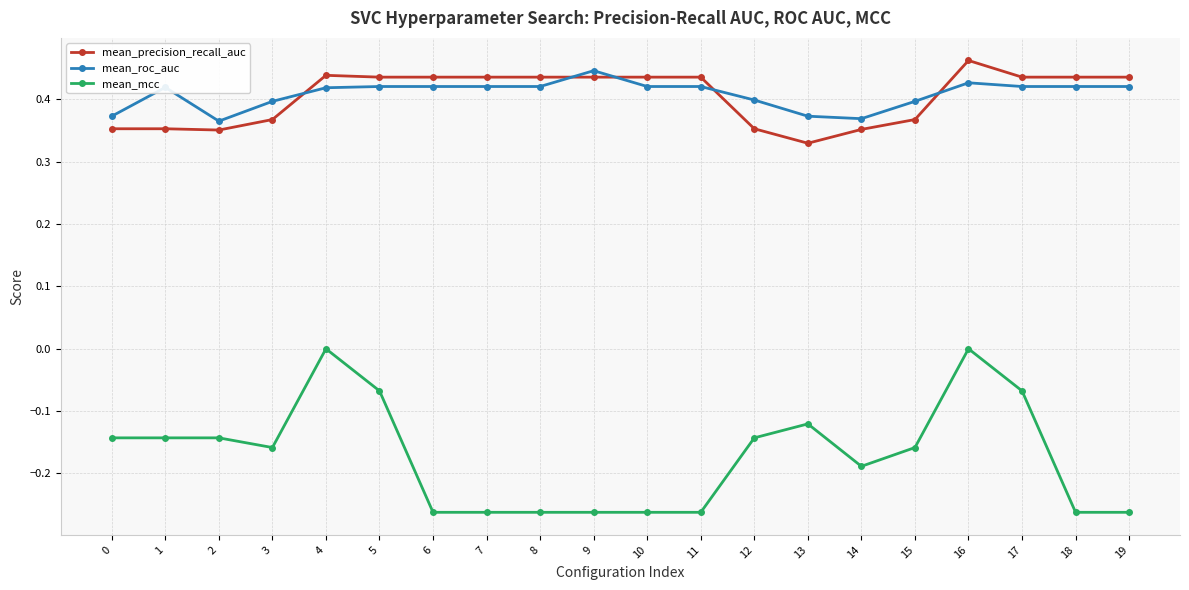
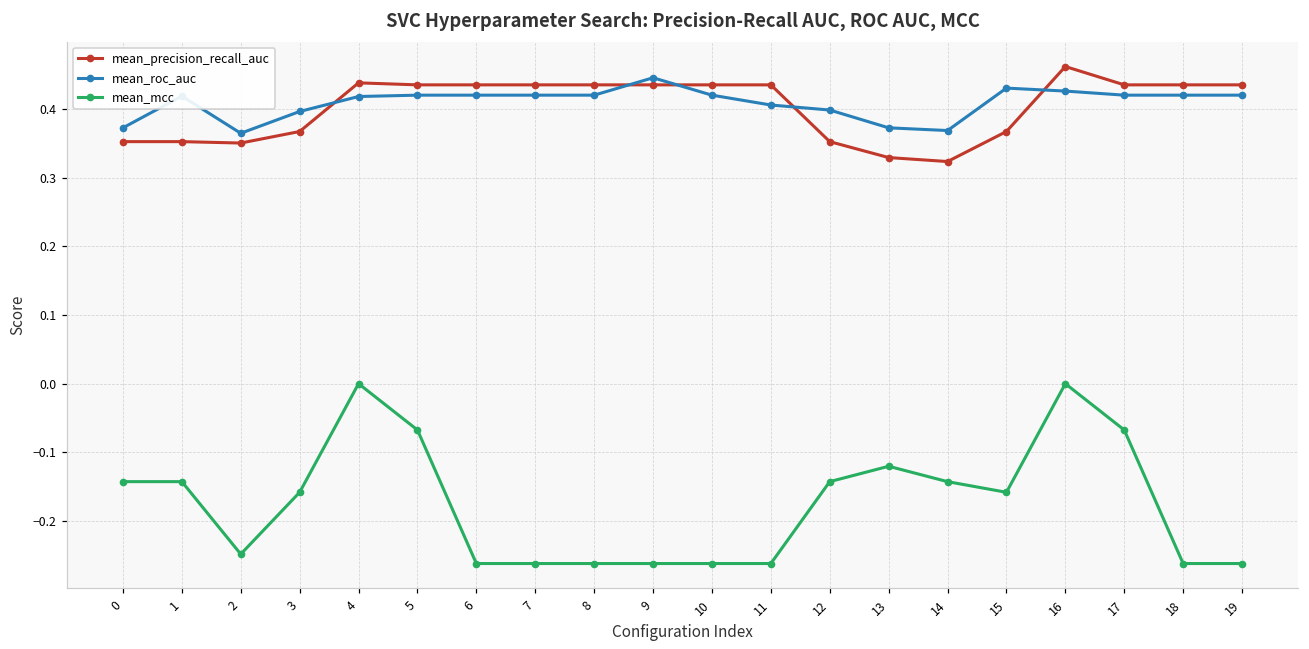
  {
    "mean_precision_recall_auc": {
      "0": 0.35,
      "1": 0.35,
      "2": 0.35,
      "3": 0.37,
      "4": 0.44,
      "5": 0.44,
      "6": 0.44,
      "7": 0.44,
      "8": 0.44,
      "9": 0.44,
      "10": 0.44,
      "11": 0.44,
      "12": 0.35,
      "13": 0.33,
-     "14": 0.35,
+     "14": 0.32,
      "15": 0.37,
      "16": 0.46,
      "17": 0.44,
      "18": 0.44,
      "19": 0.44
    },
    "mean_roc_auc": {
      "0": 0.37,
      "2": 0.37,
      "3": 0.40,
      "4": 0.42,
      "5": 0.42,
      "6": 0.42,
      "7": 0.42,
      "8": 0.42,
      "9": 0.45,
      "10": 0.42,
-     "11": 0.42,
+     "11": 0.41,
      "12": 0.40,
      "13": 0.37,
      "14": 0.37,
-     "15": 0.40,
+     "15": 0.43,
      "16": 0.43,
      "17": 0.42,
      "18": 0.42,
      "19": 0.42
    },
    "mean_mcc": {
      "0": -0.14,
      "1": -0.14,
-     "2": -0.14,
+     "2": -0.25,
      "3": -0.16,
      "4": 0.00,
      "5": -0.07,
      "6": -0.26,
      "7": -0.26,
      "8": -0.26,
      "9": -0.26,
      "10": -0.26,
      "11": -0.26,
      "12": -0.14,
      "13": -0.12,
-     "14": -0.19,
+     "14": -0.14,
      "15": -0.16,
      "16": 0.00,
      "17": -0.07,
      "18": -0.26,
      "19": -0.26
    }
  }
